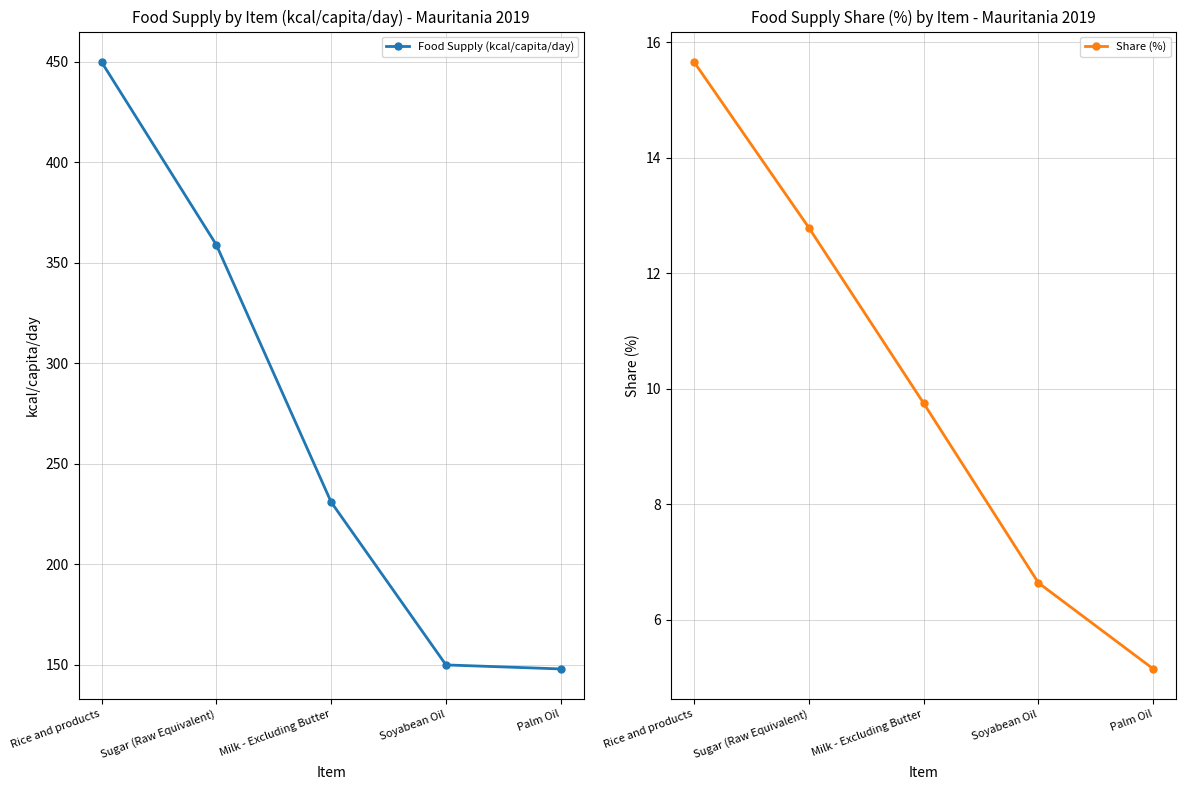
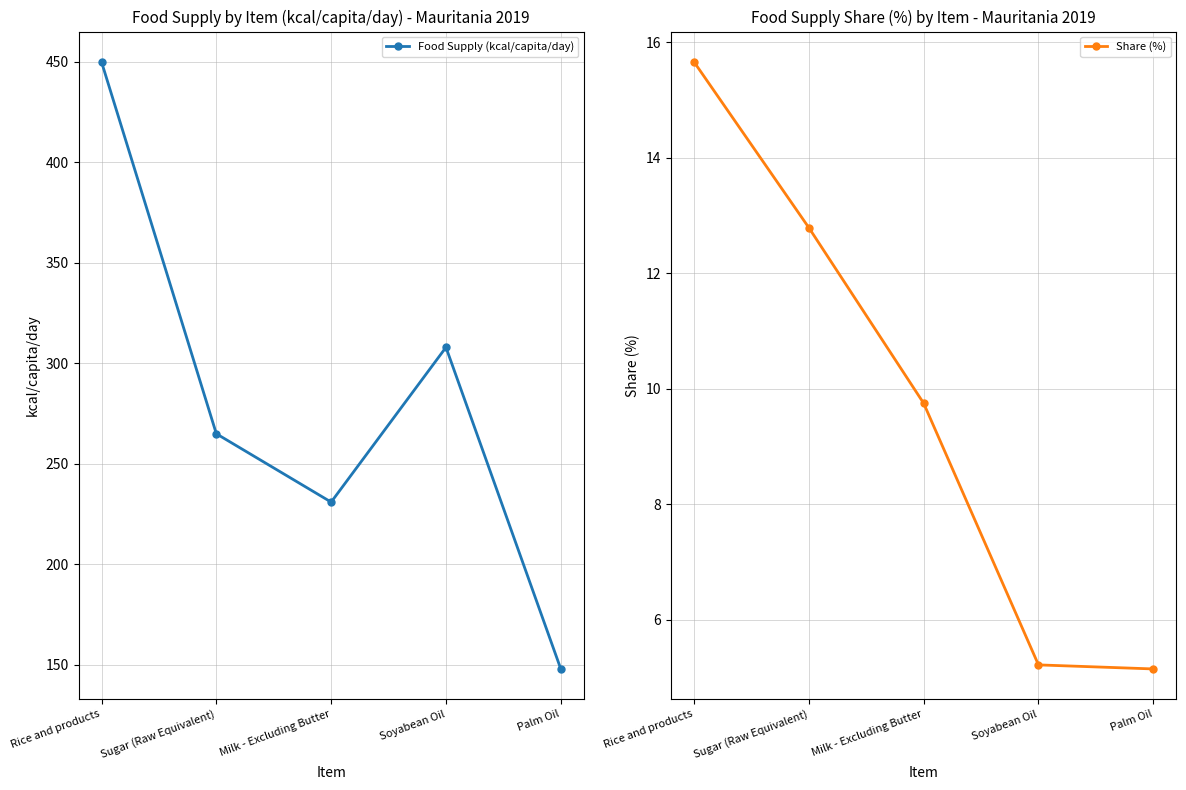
  {
    "Food Supply by Item (kcal/capita/day) - Mauritania 2019": {
      "Rice and products": 450,
-     "Sugar (Raw Equivalent)": 359,
+     "Sugar (Raw Equivalent)": 265,
      "Milk - Excluding Butter": 231,
-     "Soyabean Oil": 150,
+     "Soyabean Oil": 308,
      "Palm Oil": 148
    },
    "Food Supply Share (%) by Item - Mauritania 2019": {
      "Rice and products": 15.7,
      "Sugar (Raw Equivalent)": 12.8,
      "Milk - Excluding Butter": 9.8,
-     "Soyabean Oil": 6.6,
+     "Soyabean Oil": 5.2,
      "Palm Oil": 5.2
    }
  }
